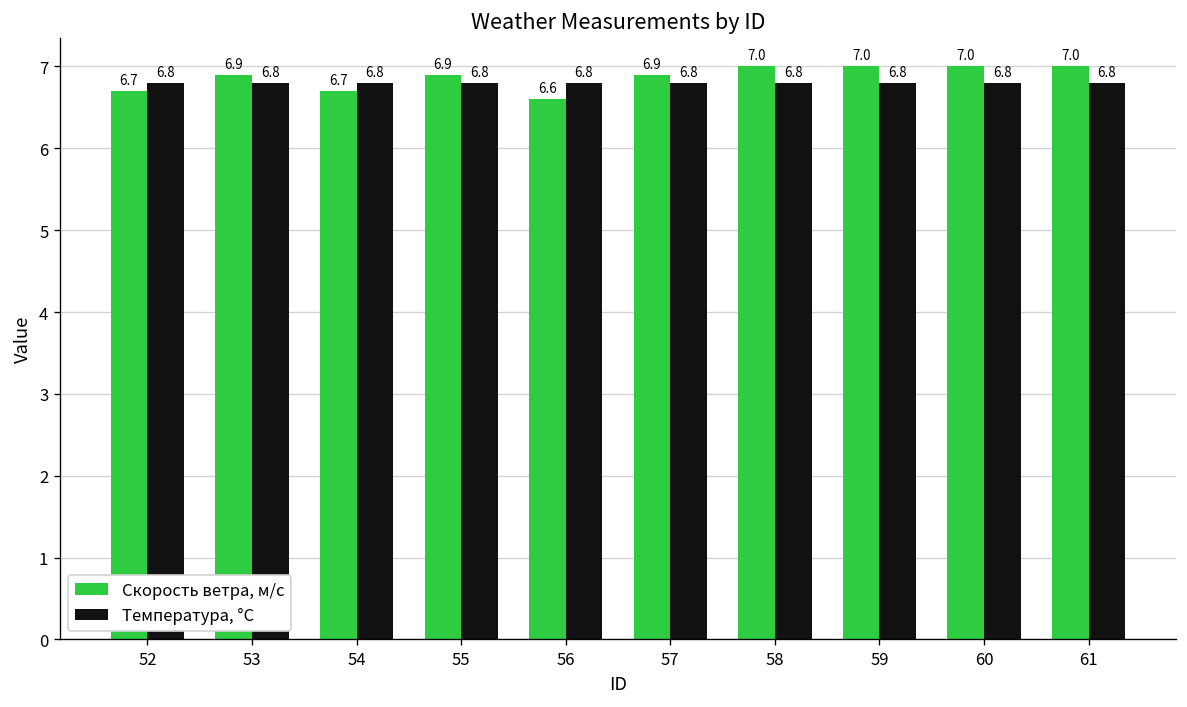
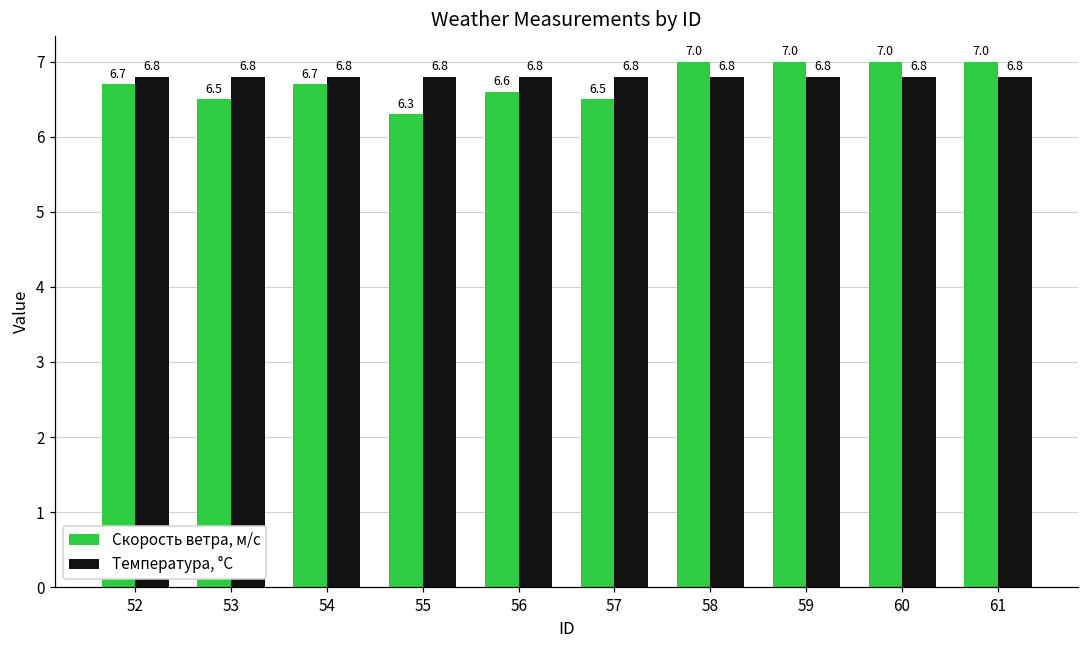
  {
    "Скорость ветра, м/с": {
      "52": 6.7,
-     "53": 6.9,
+     "53": 6.5,
      "54": 6.7,
-     "55": 6.9,
+     "55": 6.3,
      "56": 6.6,
-     "57": 6.9,
+     "57": 6.5,
      "58": 7.0,
      "59": 7.0,
      "60": 7.0,
      "61": 7.0
    },
    "Температура, °C": {
      "52": 6.8,
      "53": 6.8,
      "54": 6.8,
      "55": 6.8,
      "56": 6.8,
      "57": 6.8,
      "58": 6.8,
      "59": 6.8,
      "60": 6.8,
      "61": 6.8
    }
  }
